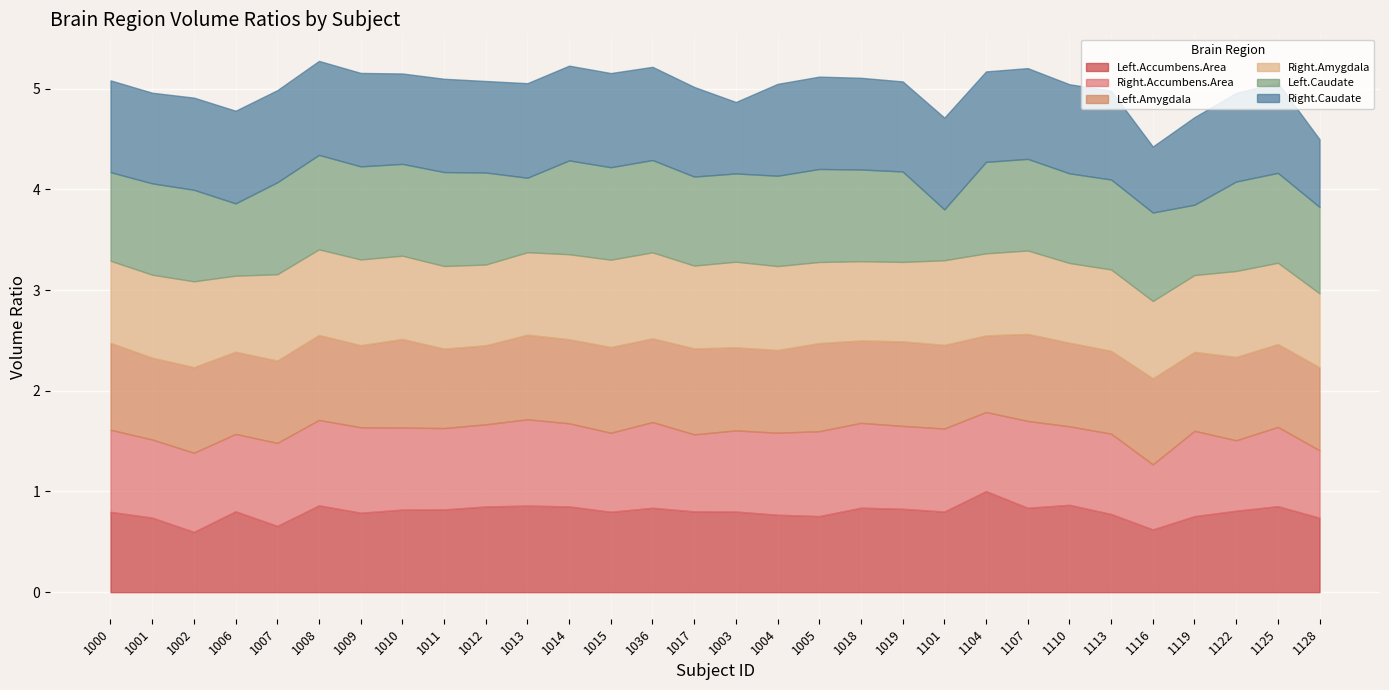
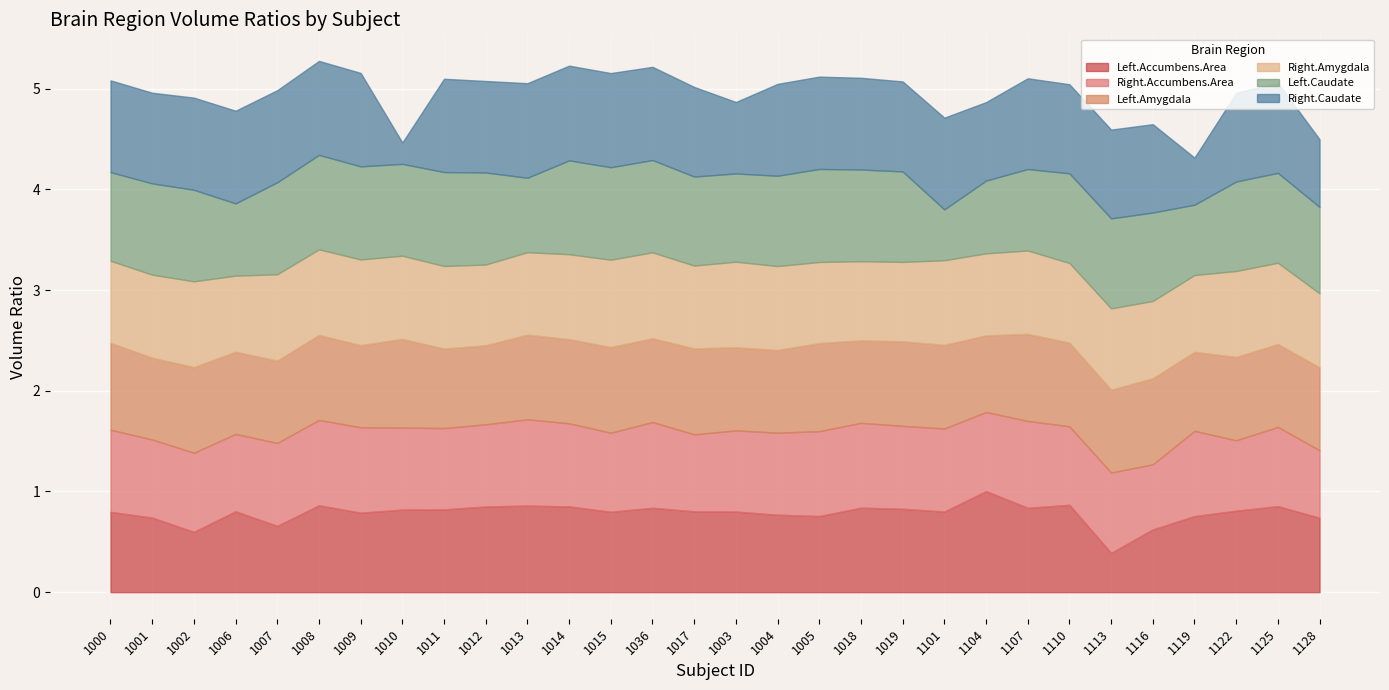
  {
    "Left.Accumbens.Area": {
      "1000": 0.80,
      "1001": 0.74,
      "1002": 0.60,
      "1006": 0.80,
      "1007": 0.66,
      "1008": 0.86,
      "1009": 0.79,
      "1010": 0.82,
      "1011": 0.82,
      "1012": 0.85,
      "1013": 0.86,
      "1014": 0.85,
      "1015": 0.80,
      "1036": 0.84,
      "1017": 0.80,
      "1003": 0.80,
      "1004": 0.77,
      "1005": 0.76,
      "1018": 0.84,
      "1019": 0.83,
      "1101": 0.80,
      "1104": 1.00,
      "1107": 0.84,
      "1110": 0.87,
-     "1113": 0.78,
+     "1113": 0.39,
      "1116": 0.62,
      "1119": 0.75,
      "1122": 0.81,
      "1125": 0.85,
      "1128": 0.74
    },
    "Left.Caudate": {
      "1000": 0.88,
      "1001": 0.91,
      "1002": 0.91,
      "1006": 0.72,
      "1007": 0.91,
      "1008": 0.94,
      "1009": 0.92,
      "1010": 0.91,
      "1011": 0.93,
      "1012": 0.91,
      "1013": 0.74,
      "1014": 0.93,
      "1015": 0.92,
      "1036": 0.92,
      "1017": 0.88,
      "1003": 0.88,
      "1004": 0.90,
      "1005": 0.92,
      "1018": 0.91,
      "1019": 0.90,
      "1101": 0.51,
-     "1104": 0.91,
-     "1107": 0.91,
+     "1104": 0.72,
+     "1107": 0.81,
      "1110": 0.89,
      "1113": 0.89,
      "1116": 0.88,
      "1119": 0.70,
      "1122": 0.89,
      "1125": 0.89,
      "1128": 0.86
    },
    "Right.Caudate": {
      "1000": 0.91,
      "1001": 0.90,
      "1002": 0.92,
      "1006": 0.92,
      "1007": 0.91,
      "1008": 0.93,
      "1009": 0.93,
-     "1010": 0.90,
+     "1010": 0.21,
      "1011": 0.93,
      "1012": 0.91,
      "1013": 0.94,
      "1014": 0.94,
      "1015": 0.94,
      "1036": 0.93,
      "1017": 0.89,
      "1003": 0.71,
      "1004": 0.91,
      "1005": 0.92,
      "1018": 0.91,
      "1019": 0.89,
      "1101": 0.91,
-     "1104": 0.90,
+     "1104": 0.78,
      "1107": 0.90,
      "1110": 0.88,
-     "1116": 0.66,
-     "1119": 0.87,
+     "1116": 0.88,
+     "1119": 0.47,
      "1128": 0.67
    }
  }
